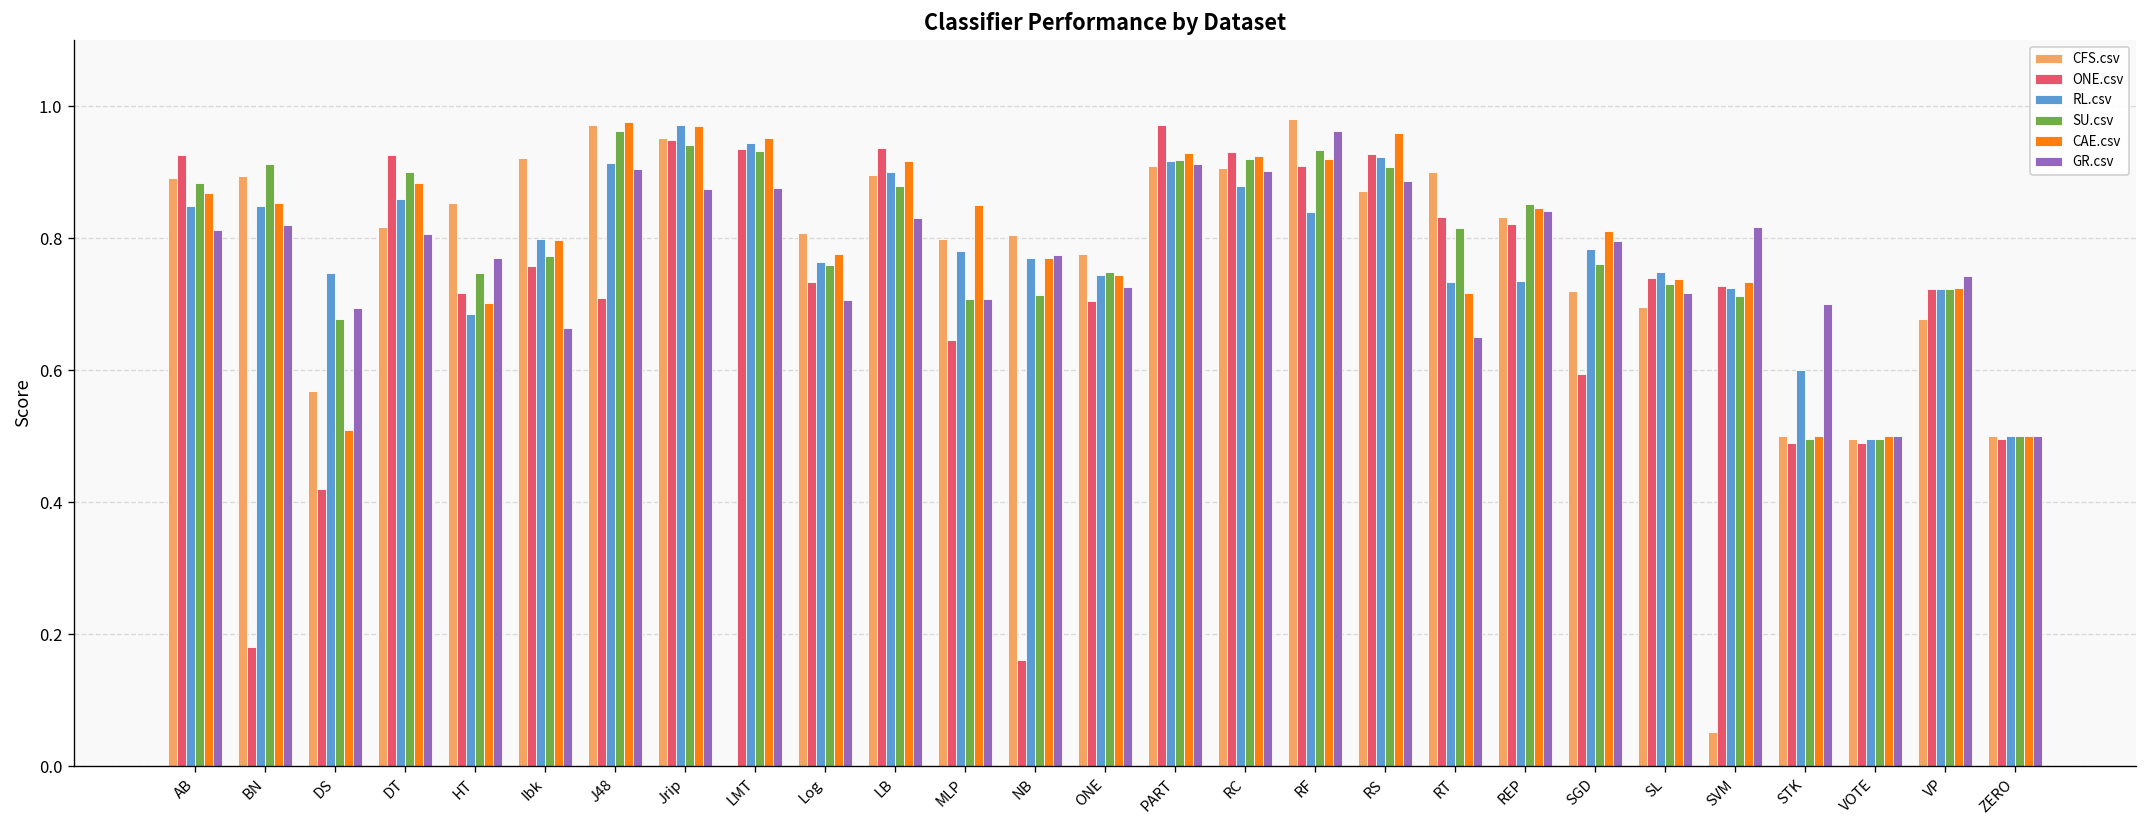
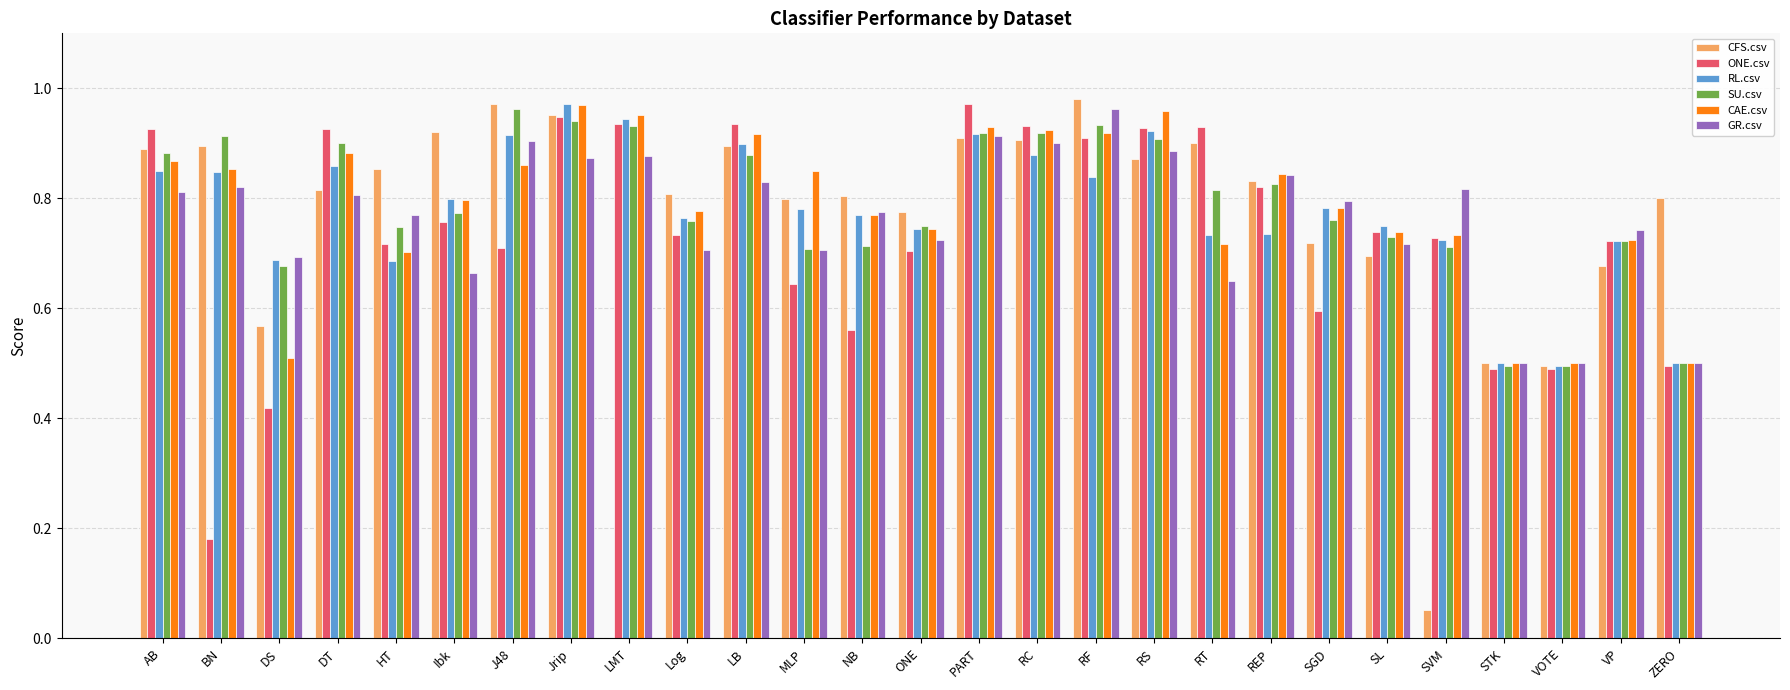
  {
    "CFS.csv": {
      "AB": 0.89,
      "BN": 0.89,
      "DS": 0.57,
      "DT": 0.82,
      "HT": 0.85,
      "Ibk": 0.92,
      "J48": 0.97,
      "Jrip": 0.95,
      "LMT": 0.0,
      "Log": 0.81,
      "LB": 0.89,
      "MLP": 0.8,
      "NB": 0.80,
      "ONE": 0.78,
      "PART": 0.91,
      "RC": 0.91,
      "RF": 0.98,
      "RS": 0.87,
      "RT": 0.9,
      "REP": 0.83,
      "SGD": 0.72,
      "SL": 0.7,
      "SVM": 0.05,
      "STK": 0.5,
      "VOTE": 0.50,
      "VP": 0.68,
-     "ZERO": 0.5
+     "ZERO": 0.8
    },
    "ONE.csv": {
      "AB": 0.93,
      "BN": 0.18,
      "DS": 0.42,
      "DT": 0.93,
      "HT": 0.72,
      "Ibk": 0.76,
      "J48": 0.71,
      "Jrip": 0.95,
      "LMT": 0.93,
      "Log": 0.73,
      "LB": 0.94,
      "MLP": 0.64,
-     "NB": 0.16,
+     "NB": 0.56,
      "ONE": 0.70,
      "PART": 0.97,
      "RC": 0.93,
      "RF": 0.91,
      "RS": 0.93,
-     "RT": 0.83,
+     "RT": 0.93,
      "REP": 0.82,
      "SGD": 0.59,
      "SL": 0.74,
      "SVM": 0.73,
      "STK": 0.49,
      "VOTE": 0.49,
      "VP": 0.72,
      "ZERO": 0.50
    },
    "RL.csv": {
      "AB": 0.85,
      "BN": 0.85,
-     "DS": 0.75,
+     "DS": 0.69,
      "DT": 0.86,
      "HT": 0.69,
      "Ibk": 0.80,
      "J48": 0.91,
      "Jrip": 0.97,
      "LMT": 0.94,
      "Log": 0.76,
      "LB": 0.90,
      "MLP": 0.78,
      "NB": 0.77,
      "ONE": 0.74,
      "PART": 0.92,
      "RC": 0.88,
      "RF": 0.84,
      "RS": 0.92,
      "RT": 0.73,
      "REP": 0.73,
      "SGD": 0.78,
      "SL": 0.75,
      "SVM": 0.72,
-     "STK": 0.6,
+     "STK": 0.5,
      "VOTE": 0.50,
      "VP": 0.72,
      "ZERO": 0.50
    },
    "SU.csv": {
      "AB": 0.88,
      "BN": 0.91,
      "DS": 0.68,
      "DT": 0.90,
      "HT": 0.75,
      "Ibk": 0.77,
      "J48": 0.96,
      "Jrip": 0.94,
      "LMT": 0.93,
      "Log": 0.76,
      "LB": 0.88,
      "MLP": 0.71,
      "NB": 0.71,
      "ONE": 0.75,
      "PART": 0.92,
      "RC": 0.92,
      "RF": 0.93,
      "RS": 0.91,
      "RT": 0.82,
-     "REP": 0.85,
+     "REP": 0.83,
      "SGD": 0.76,
      "SL": 0.73,
      "SVM": 0.71,
      "STK": 0.50,
      "VOTE": 0.50,
      "VP": 0.72,
      "ZERO": 0.50
    },
    "CAE.csv": {
      "AB": 0.87,
      "BN": 0.85,
      "DS": 0.51,
      "DT": 0.88,
      "HT": 0.70,
      "Ibk": 0.80,
-     "J48": 0.98,
+     "J48": 0.86,
      "Jrip": 0.97,
      "LMT": 0.95,
      "Log": 0.78,
      "LB": 0.92,
      "MLP": 0.85,
      "NB": 0.77,
      "ONE": 0.74,
      "PART": 0.93,
      "RC": 0.92,
      "RF": 0.92,
      "RS": 0.96,
      "RT": 0.72,
      "REP": 0.84,
-     "SGD": 0.81,
+     "SGD": 0.78,
      "SL": 0.74,
      "SVM": 0.73,
      "STK": 0.50,
      "VOTE": 0.50,
      "VP": 0.72,
      "ZERO": 0.50
    },
    "GR.csv": {
      "AB": 0.81,
      "BN": 0.82,
      "DS": 0.69,
      "DT": 0.81,
      "HT": 0.77,
      "Ibk": 0.66,
      "J48": 0.9,
      "Jrip": 0.87,
      "LMT": 0.88,
      "Log": 0.71,
      "LB": 0.83,
      "MLP": 0.71,
      "NB": 0.77,
      "ONE": 0.73,
      "PART": 0.91,
      "RC": 0.9,
      "RF": 0.96,
      "RS": 0.89,
      "RT": 0.65,
      "REP": 0.84,
      "SGD": 0.8,
      "SL": 0.72,
      "SVM": 0.82,
-     "STK": 0.7,
+     "STK": 0.5,
      "VOTE": 0.5,
      "VP": 0.74,
      "ZERO": 0.5
    }
  }
